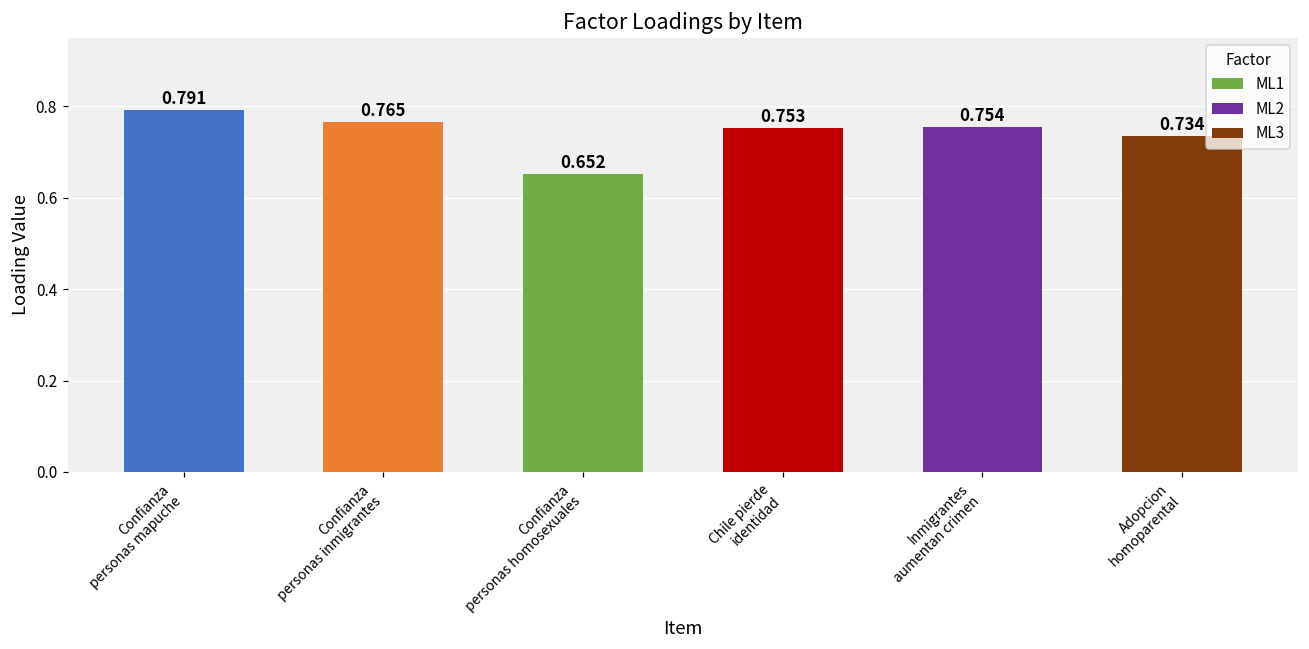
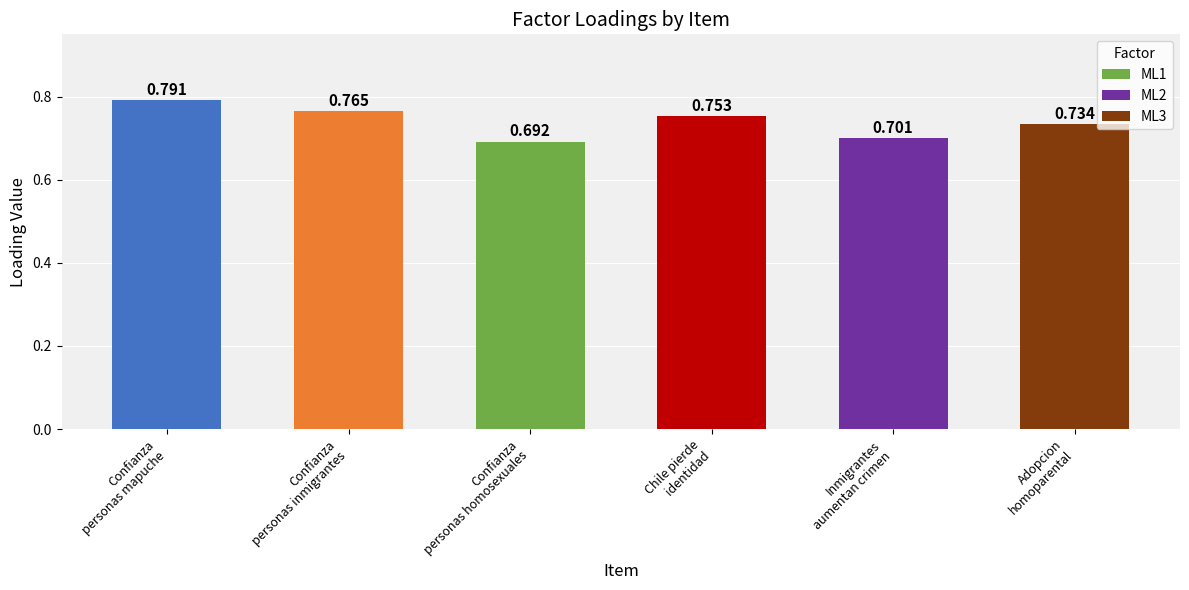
  {
    "ML1": {
-     "Confianza personas homosexuales": 0.652
+     "Confianza personas homosexuales": 0.692
    },
    "ML2": {
-     "Inmigrantes aumentan crimen": 0.754
+     "Inmigrantes aumentan crimen": 0.701
    },
    "ML3": {
      "Adopcion homoparental": 0.734
    }
  }
